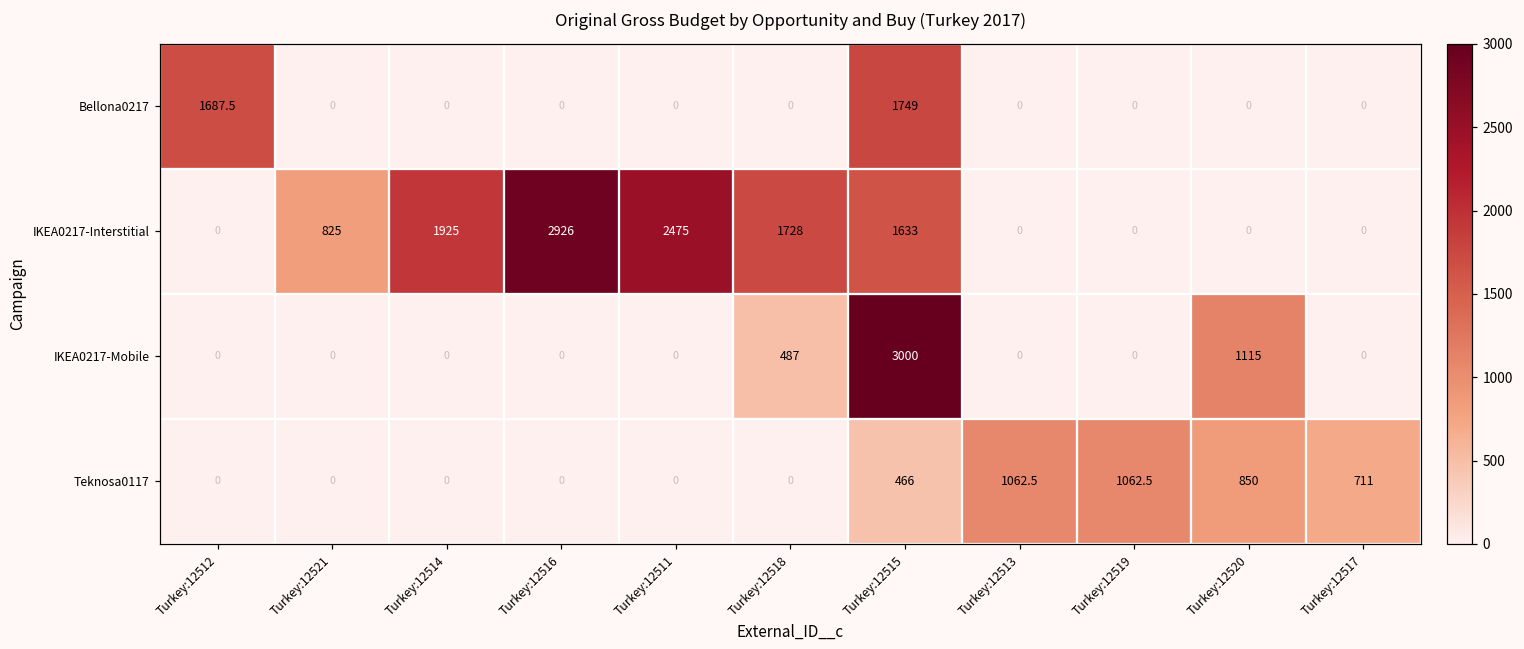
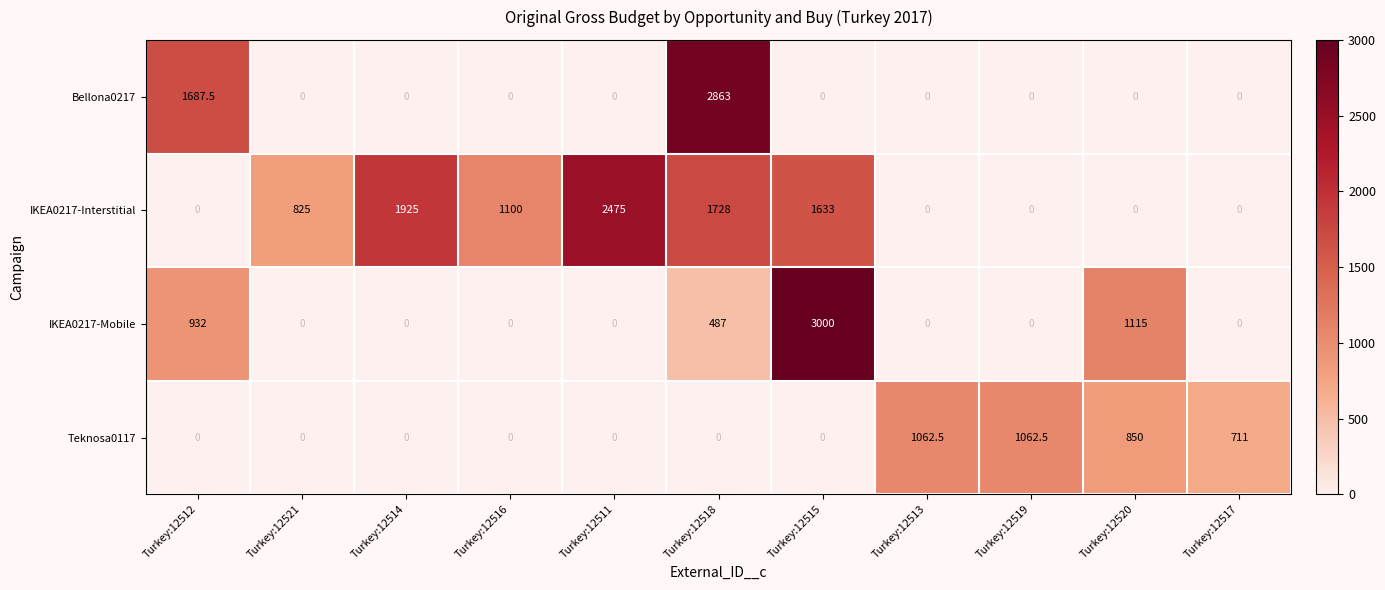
  {
    "Bellona0217": {
      "Turkey:12512": 1687.5,
      "Turkey:12521": 0,
      "Turkey:12514": 0,
      "Turkey:12516": 0,
      "Turkey:12511": 0,
-     "Turkey:12518": 0,
-     "Turkey:12515": 1749,
+     "Turkey:12518": 2863,
+     "Turkey:12515": 0,
      "Turkey:12513": 0,
      "Turkey:12519": 0,
      "Turkey:12520": 0,
      "Turkey:12517": 0
    },
    "IKEA0217-Interstitial": {
      "Turkey:12512": 0,
      "Turkey:12521": 825,
      "Turkey:12514": 1925,
-     "Turkey:12516": 2926,
+     "Turkey:12516": 1100,
      "Turkey:12511": 2475,
      "Turkey:12518": 1728,
      "Turkey:12515": 1633,
      "Turkey:12513": 0,
      "Turkey:12519": 0,
      "Turkey:12520": 0,
      "Turkey:12517": 0
    },
    "IKEA0217-Mobile": {
-     "Turkey:12512": 0,
+     "Turkey:12512": 932,
      "Turkey:12521": 0,
      "Turkey:12514": 0,
      "Turkey:12516": 0,
      "Turkey:12511": 0,
      "Turkey:12518": 487,
      "Turkey:12515": 3000,
      "Turkey:12513": 0,
      "Turkey:12519": 0,
      "Turkey:12520": 1115,
      "Turkey:12517": 0
    },
    "Teknosa0117": {
      "Turkey:12512": 0,
      "Turkey:12521": 0,
      "Turkey:12514": 0,
      "Turkey:12516": 0,
      "Turkey:12511": 0,
      "Turkey:12518": 0,
-     "Turkey:12515": 466,
+     "Turkey:12515": 0,
      "Turkey:12513": 1062.5,
      "Turkey:12519": 1062.5,
      "Turkey:12520": 850,
      "Turkey:12517": 711
    }
  }
